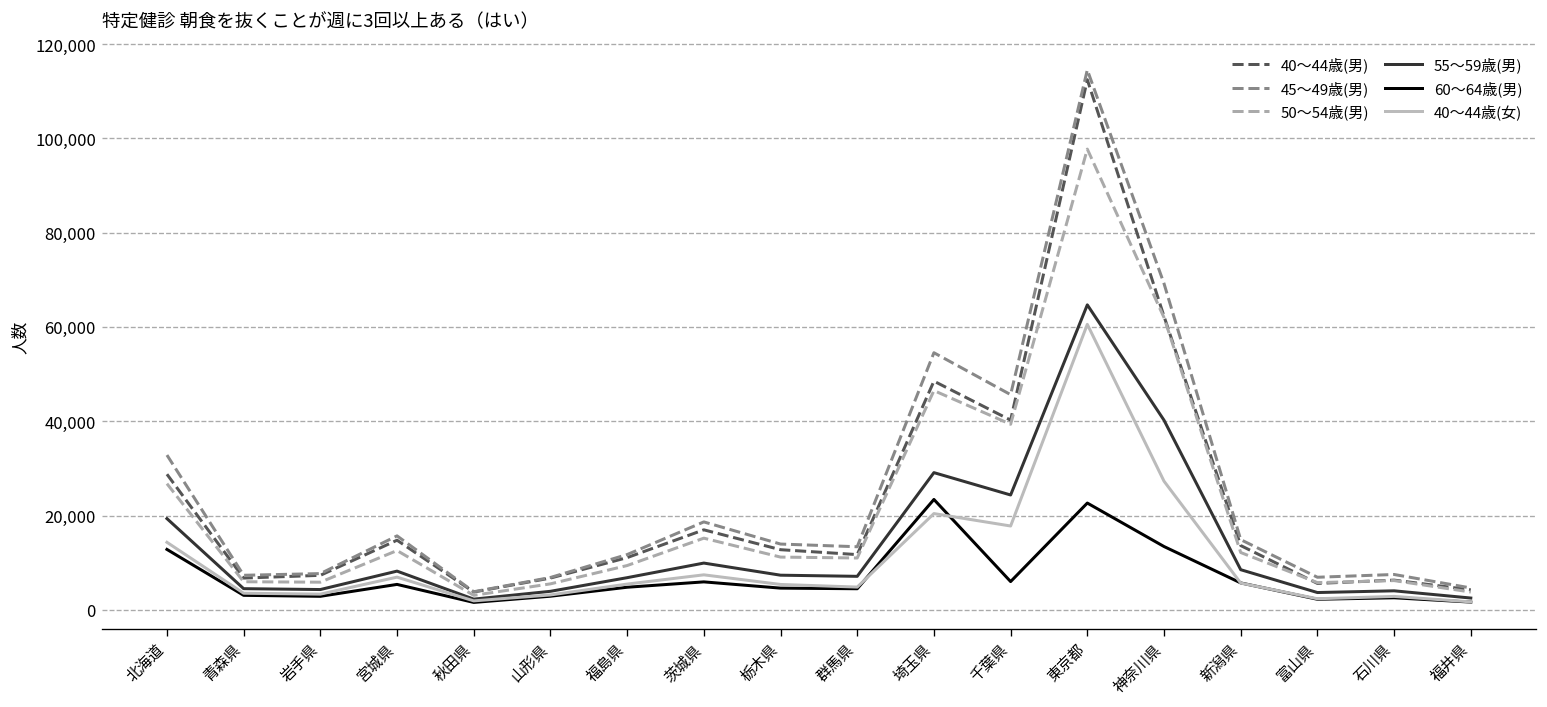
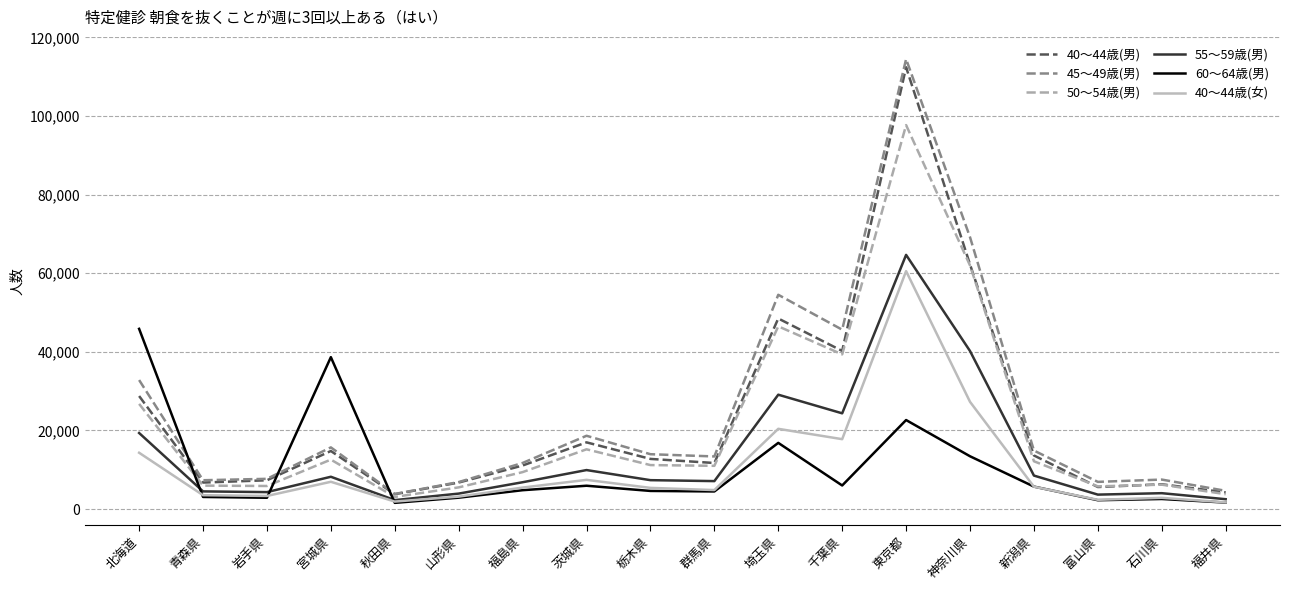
  {
    "60～64歳(男)": {
-     "北海道": "13,000",
-     "宮城県": "5,000",
+     "北海道": "46,000",
+     "宮城県": "39,000",
      "福島県": "5,000",
      "茨城県": "6,000",
      "栃木県": "5,000",
-     "埼玉県": "23,000",
+     "埼玉県": "17,000",
      "千葉県": "6,000",
      "東京都": "23,000",
      "神奈川県": "13,000"
    }
  }
